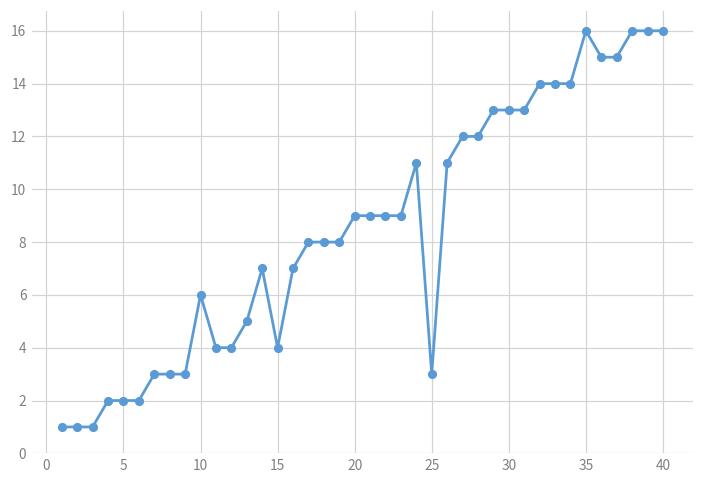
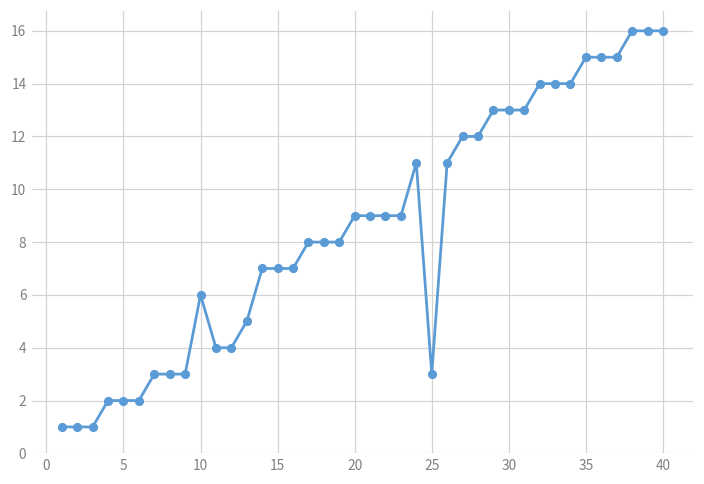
  {
    "5": 2,
    "10": 6,
-   "15": 4,
+   "15": 7,
    "20": 9,
    "25": 3,
    "30": 13,
-   "35": 16,
+   "35": 15,
    "40": 16
  }
